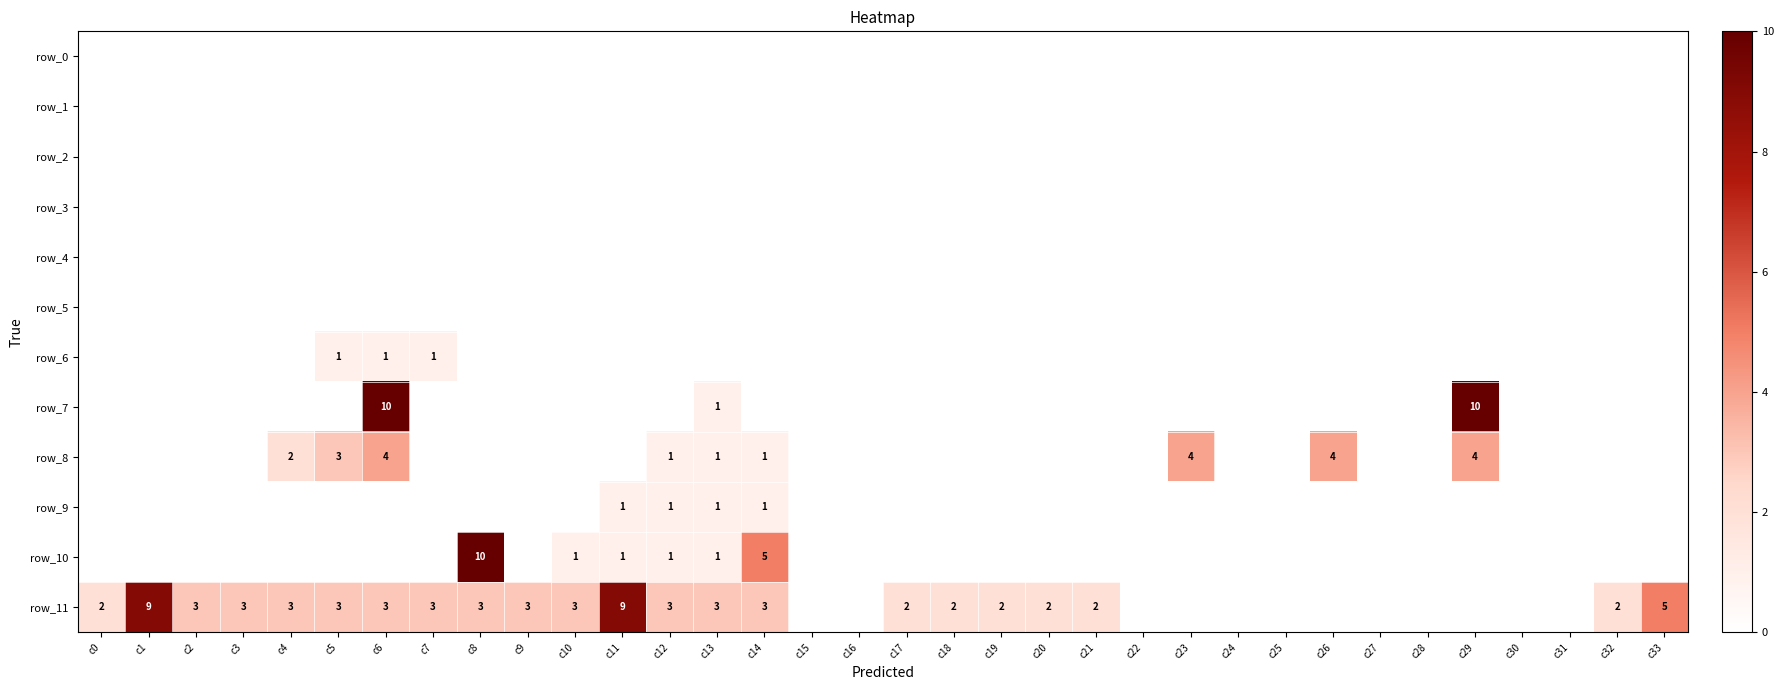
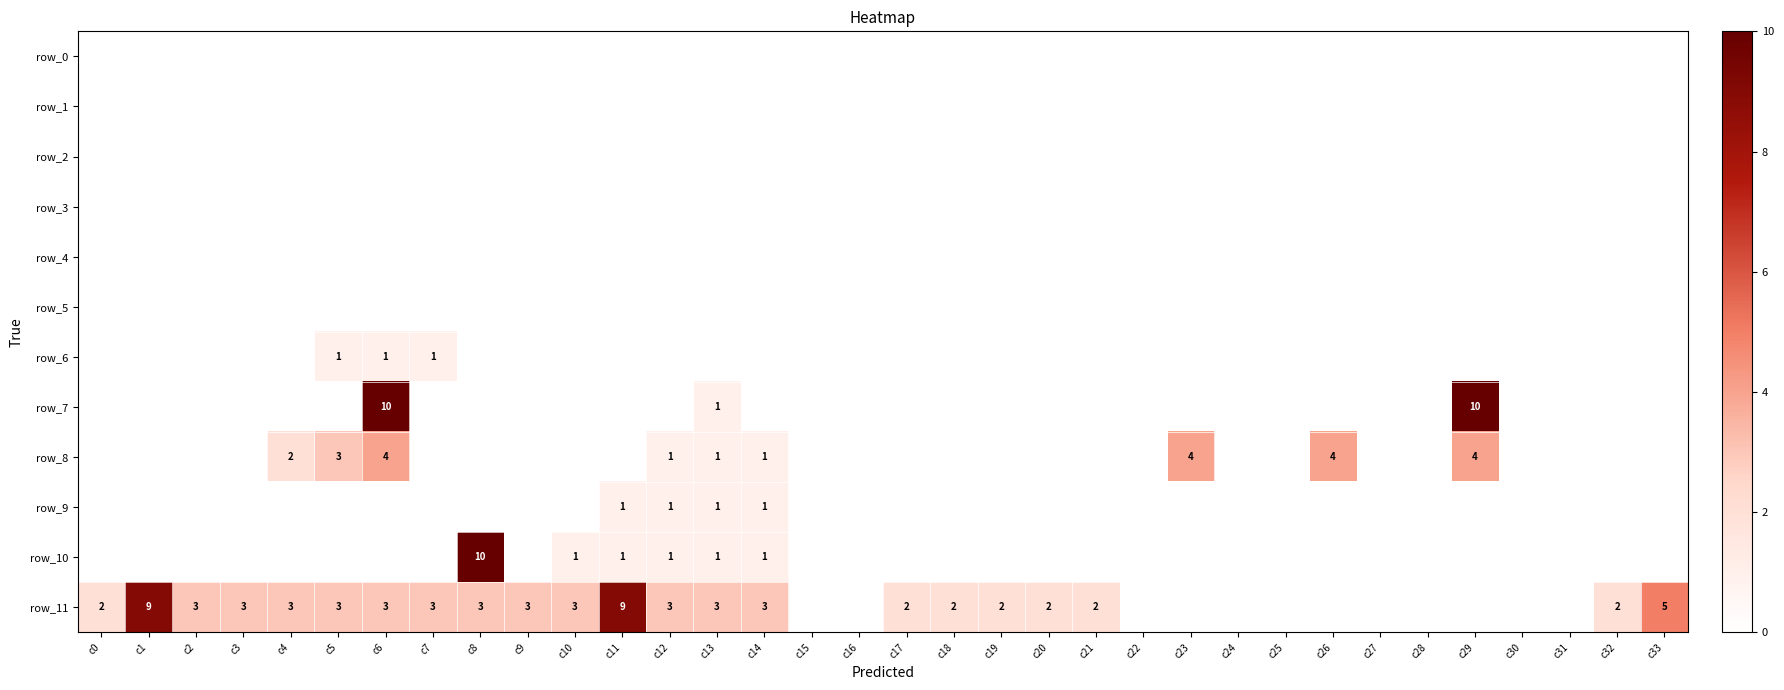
  {
    "row_6": {
      "c5": 1,
      "c6": 1,
      "c7": 1
    },
    "row_7": {
      "c6": 10,
      "c13": 1,
      "c29": 10
    },
    "row_8": {
      "c4": 2,
      "c5": 3,
      "c6": 4,
      "c12": 1,
      "c13": 1,
      "c14": 1,
      "c23": 4,
      "c26": 4,
      "c29": 4
    },
    "row_9": {
      "c11": 1,
      "c12": 1,
      "c13": 1,
      "c14": 1
    },
    "row_10": {
      "c8": 10,
      "c10": 1,
      "c11": 1,
      "c12": 1,
      "c13": 1,
-     "c14": 5
+     "c14": 1
    },
    "row_11": {
      "c0": 2,
      "c1": 9,
      "c2": 3,
      "c3": 3,
      "c4": 3,
      "c5": 3,
      "c6": 3,
      "c7": 3,
      "c8": 3,
      "c9": 3,
      "c10": 3,
      "c11": 9,
      "c12": 3,
      "c13": 3,
      "c14": 3,
      "c17": 2,
      "c18": 2,
      "c19": 2,
      "c20": 2,
      "c21": 2,
      "c32": 2,
      "c33": 5
    }
  }
